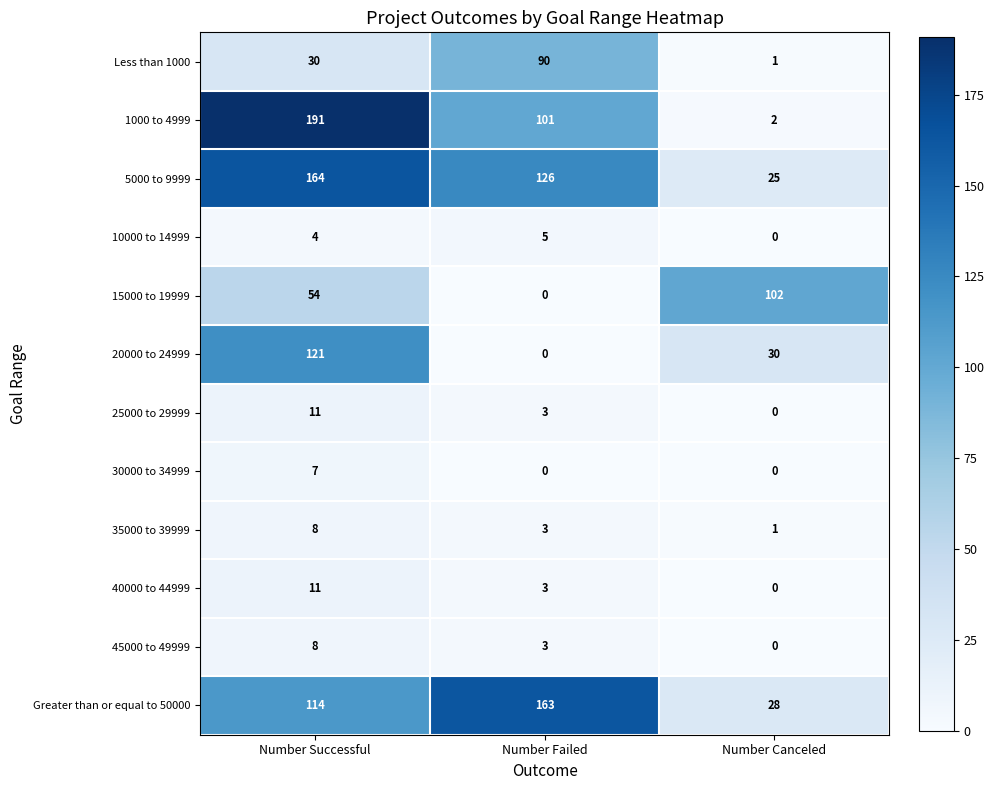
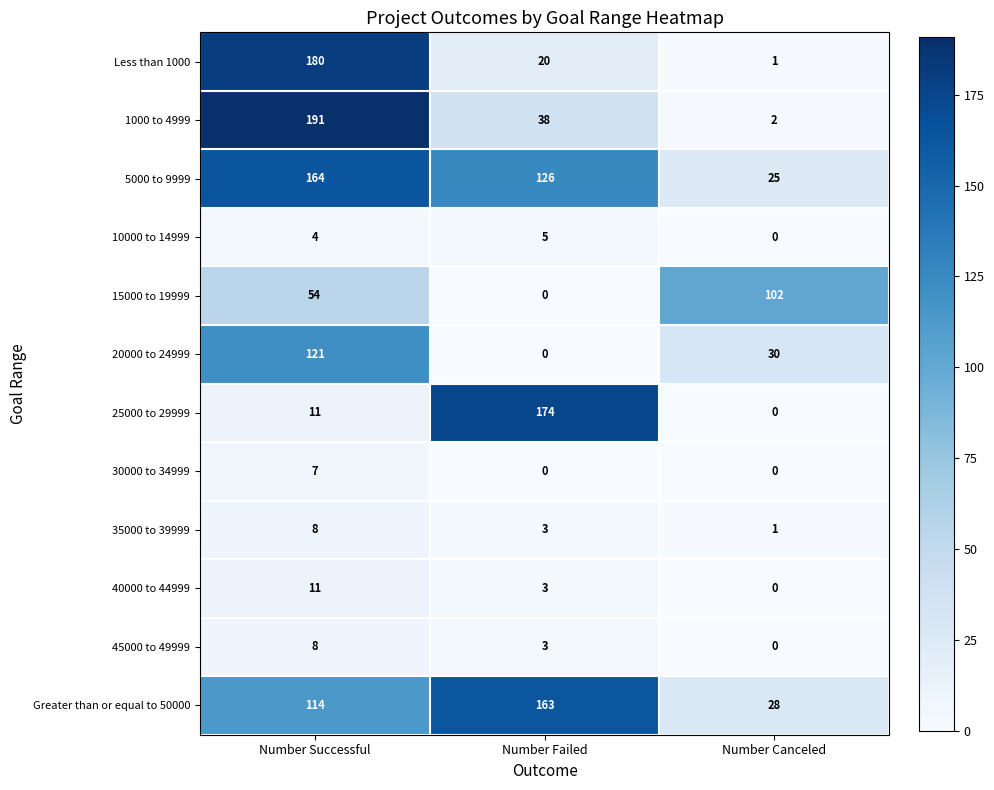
  {
    "Less than 1000": {
-     "Number Successful": 30,
-     "Number Failed": 90,
+     "Number Successful": 180,
+     "Number Failed": 20,
      "Number Canceled": 1
    },
    "1000 to 4999": {
      "Number Successful": 191,
-     "Number Failed": 101,
+     "Number Failed": 38,
      "Number Canceled": 2
    },
    "5000 to 9999": {
      "Number Successful": 164,
      "Number Failed": 126,
      "Number Canceled": 25
    },
    "10000 to 14999": {
      "Number Successful": 4,
      "Number Failed": 5,
      "Number Canceled": 0
    },
    "15000 to 19999": {
      "Number Successful": 54,
      "Number Failed": 0,
      "Number Canceled": 102
    },
    "20000 to 24999": {
      "Number Successful": 121,
      "Number Failed": 0,
      "Number Canceled": 30
    },
    "25000 to 29999": {
      "Number Successful": 11,
-     "Number Failed": 3,
+     "Number Failed": 174,
      "Number Canceled": 0
    },
    "30000 to 34999": {
      "Number Successful": 7,
      "Number Failed": 0,
      "Number Canceled": 0
    },
    "35000 to 39999": {
      "Number Successful": 8,
      "Number Failed": 3,
      "Number Canceled": 1
    },
    "40000 to 44999": {
      "Number Successful": 11,
      "Number Failed": 3,
      "Number Canceled": 0
    },
    "45000 to 49999": {
      "Number Successful": 8,
      "Number Failed": 3,
      "Number Canceled": 0
    },
    "Greater than or equal to 50000": {
      "Number Successful": 114,
      "Number Failed": 163,
      "Number Canceled": 28
    }
  }
